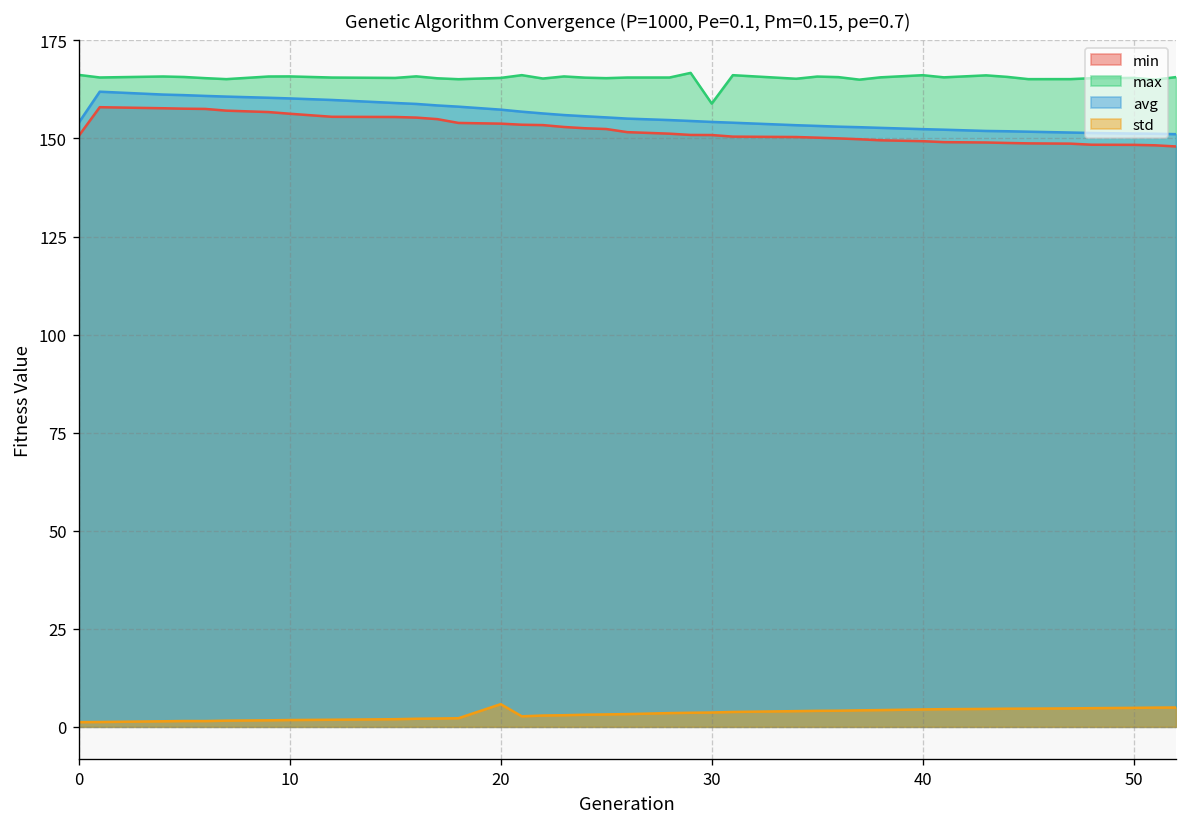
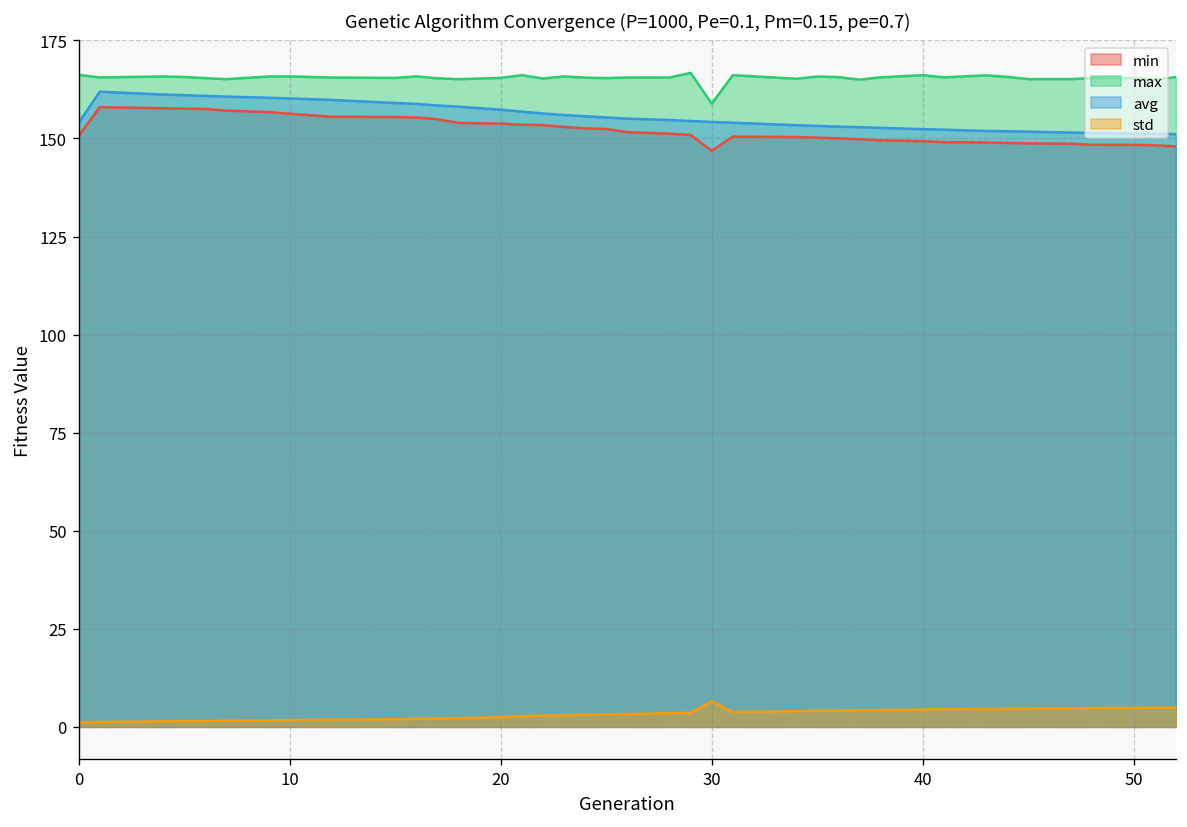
  {
    "min": {
      "0": 151,
      "10": 156,
      "20": 154,
-     "30": 151,
+     "30": 147,
      "40": 149,
      "50": 148
    },
    "max": {
      "0": 166,
      "10": 166,
      "20": 165,
      "30": 159,
      "40": 166
    },
    "avg": {
      "0": 154,
      "10": 160,
      "20": 157,
      "30": 154,
      "40": 152
    },
    "std": {
      "0": 1,
      "10": 2,
-     "20": 6,
-     "30": 4,
+     "20": 2,
+     "30": 6,
      "40": 4,
      "50": 5
    }
  }
